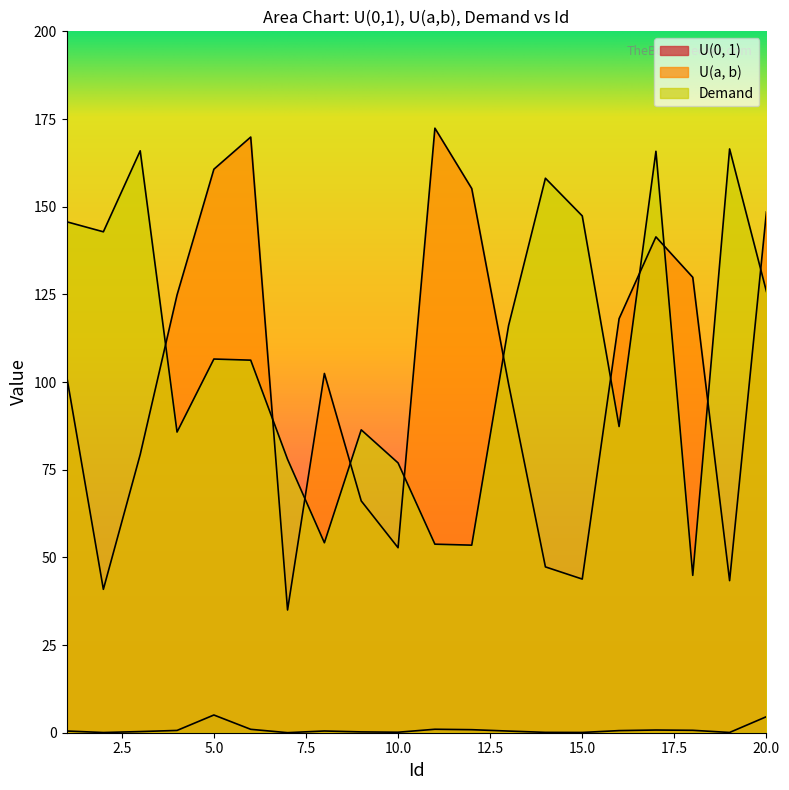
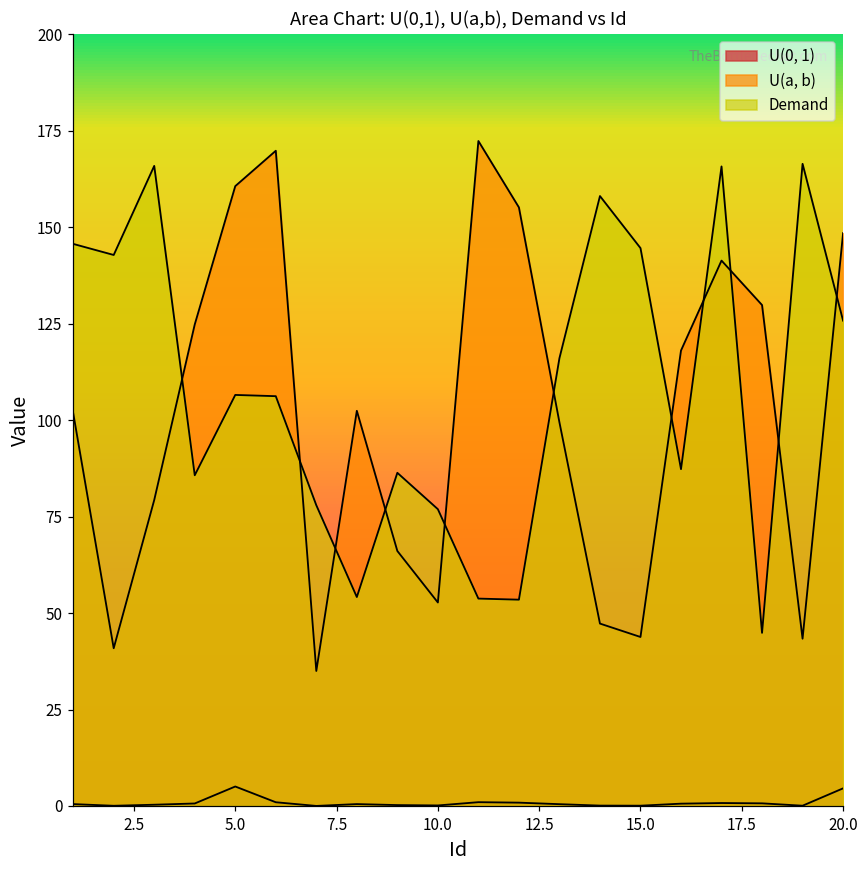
  {
    "U(0, 1)": {
      "5.0": 5,
      "10.0": 0,
      "15.0": 0,
      "20.0": 5
    },
    "U(a, b)": {
      "5.0": 161,
      "10.0": 53,
      "15.0": 44,
      "20.0": 149
    },
    "Demand": {
      "5.0": 107,
      "10.0": 77,
-     "15.0": 147,
+     "15.0": 145,
      "20.0": 126
    }
  }
